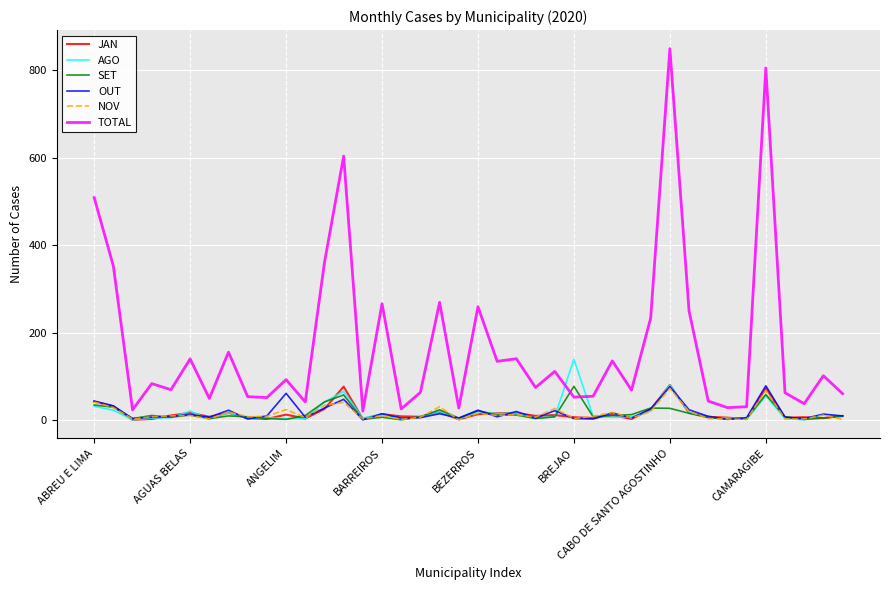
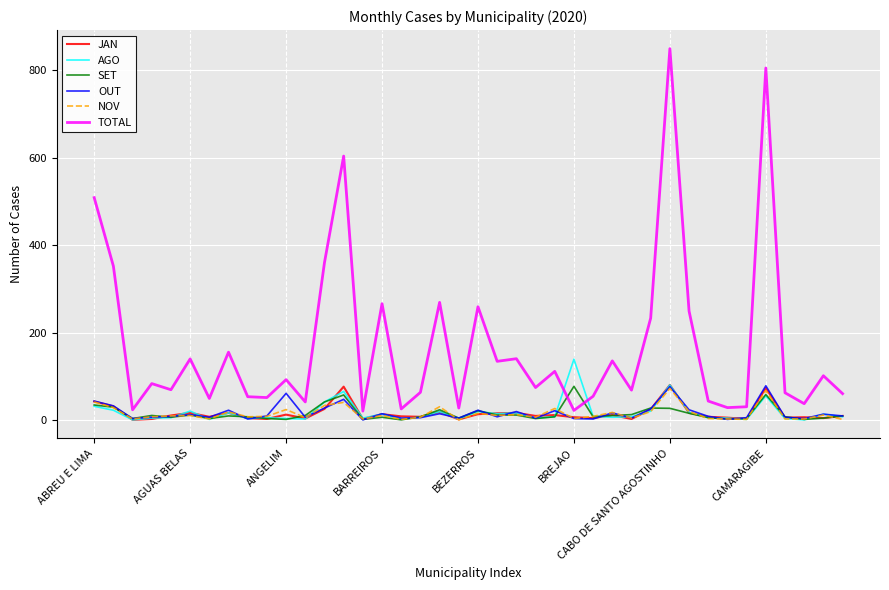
  {
    "JAN": {
      "ANGELIM": 10
    },
    "AGO": {
      "BREJAO": 140
    },
    "SET": {
      "BREJAO": 80,
      "CABO DE SANTO AGOSTINHO": 30
    },
    "OUT": {
      "ANGELIM": 60
    },
    "NOV": {
      "ANGELIM": 20,
      "CAMARAGIBE": 70
    },
    "TOTAL": {
      "ABREU E LIMA": 510,
      "AGUAS BELAS": 140,
      "ANGELIM": 90,
      "BARREIROS": 270,
      "BEZERROS": 260,
-     "BREJAO": 50,
+     "BREJAO": 20,
      "CABO DE SANTO AGOSTINHO": 850,
      "CAMARAGIBE": 810
    }
  }
